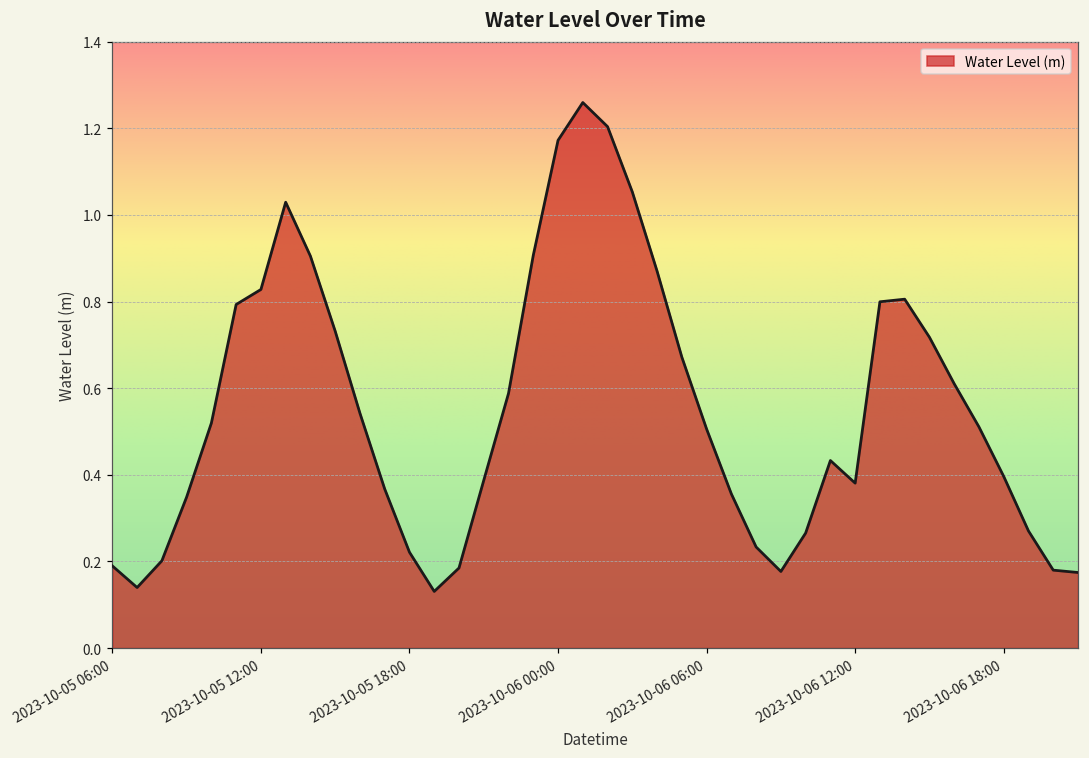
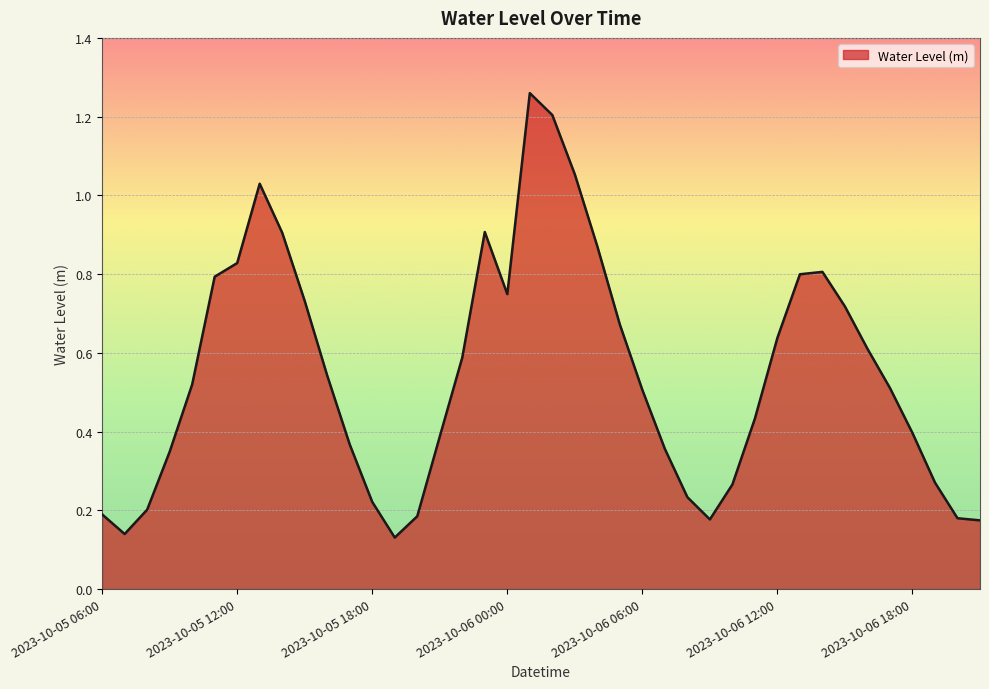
  {
    "2023-10-05 06:00": 0.19,
    "2023-10-05 12:00": 0.83,
    "2023-10-05 18:00": 0.22,
-   "2023-10-06 00:00": 1.17,
+   "2023-10-06 00:00": 0.75,
    "2023-10-06 06:00": 0.51,
-   "2023-10-06 12:00": 0.38,
+   "2023-10-06 12:00": 0.64,
    "2023-10-06 18:00": 0.40
  }
